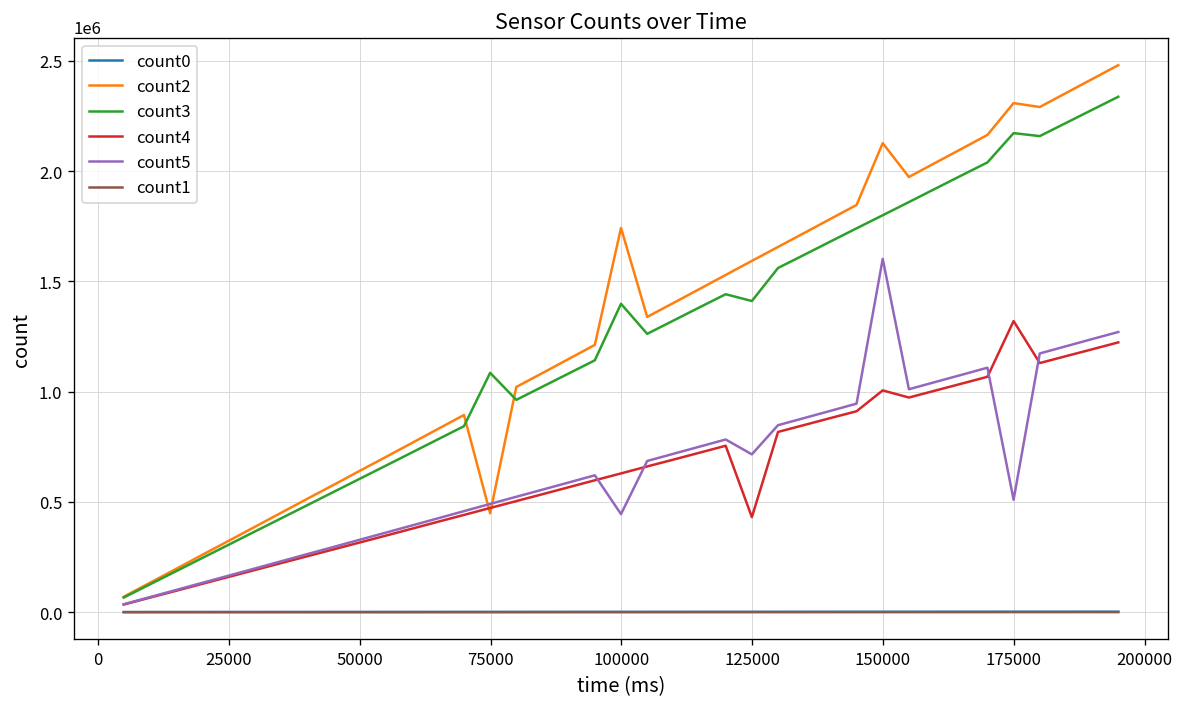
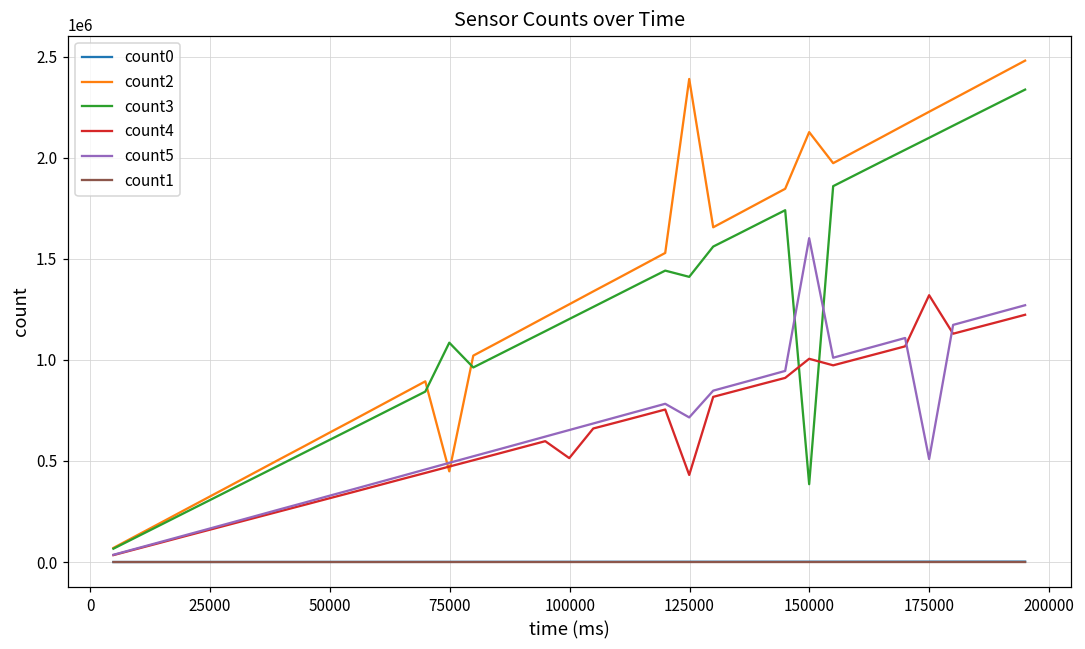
  {
    "count1": {
      "75000": 0,
      "100000": 0,
      "125000": 0,
      "150000": 0,
      "175000": 0
    },
    "count2": {
      "75000": 450000,
-     "100000": 1740000,
-     "125000": 1590000,
+     "100000": 1280000,
+     "125000": 2390000,
      "150000": 2130000,
-     "175000": 2310000
+     "175000": 2230000
    },
    "count3": {
      "75000": 1090000,
-     "100000": 1400000,
+     "100000": 1200000,
      "125000": 1410000,
-     "150000": 1800000,
-     "175000": 2170000
+     "150000": 390000,
+     "175000": 2100000
    },
    "count4": {
      "75000": 470000,
-     "100000": 630000,
+     "100000": 510000,
      "125000": 430000,
      "150000": 1010000,
      "175000": 1320000
    },
    "count5": {
      "75000": 490000,
-     "100000": 440000,
+     "100000": 650000,
      "125000": 720000,
      "150000": 1600000,
      "175000": 510000
    }
  }
